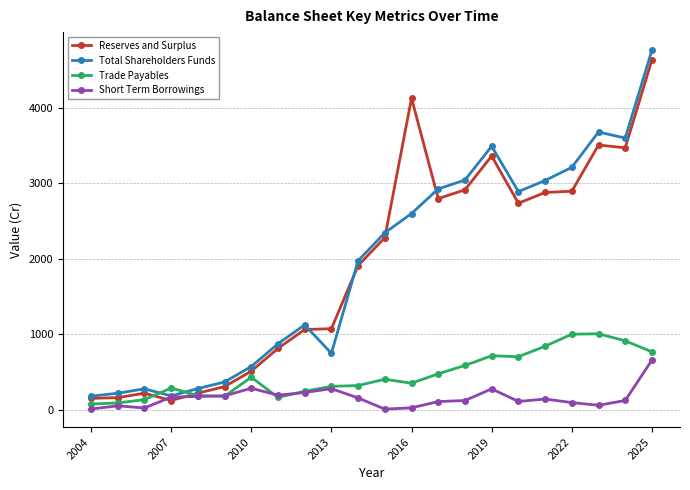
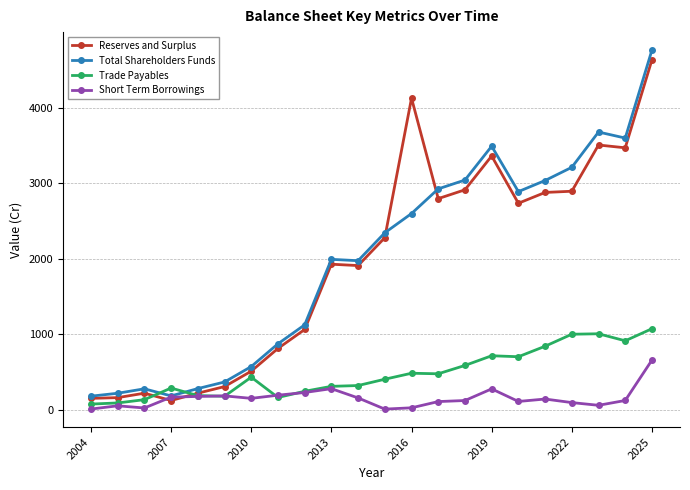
  {
    "Reserves and Surplus": {
      "2007": 100,
      "2010": 500,
-     "2013": 1100,
+     "2013": 1900,
      "2016": 4100,
      "2019": 3400,
      "2022": 2900,
      "2025": 4600
    },
    "Total Shareholders Funds": {
      "2010": 600,
-     "2013": 700,
+     "2013": 2000,
      "2016": 2600,
      "2019": 3500,
      "2022": 3200,
      "2025": 4800
    },
    "Trade Payables": {
      "2004": 100,
      "2007": 300,
      "2010": 400,
-     "2016": 400,
+     "2016": 500,
      "2019": 700,
      "2022": 1000,
-     "2025": 800
+     "2025": 1100
    },
    "Short Term Borrowings": {
      "2004": 0,
-     "2010": 300,
+     "2010": 200,
      "2016": 0,
      "2019": 300,
      "2022": 100,
      "2025": 700
    }
  }
